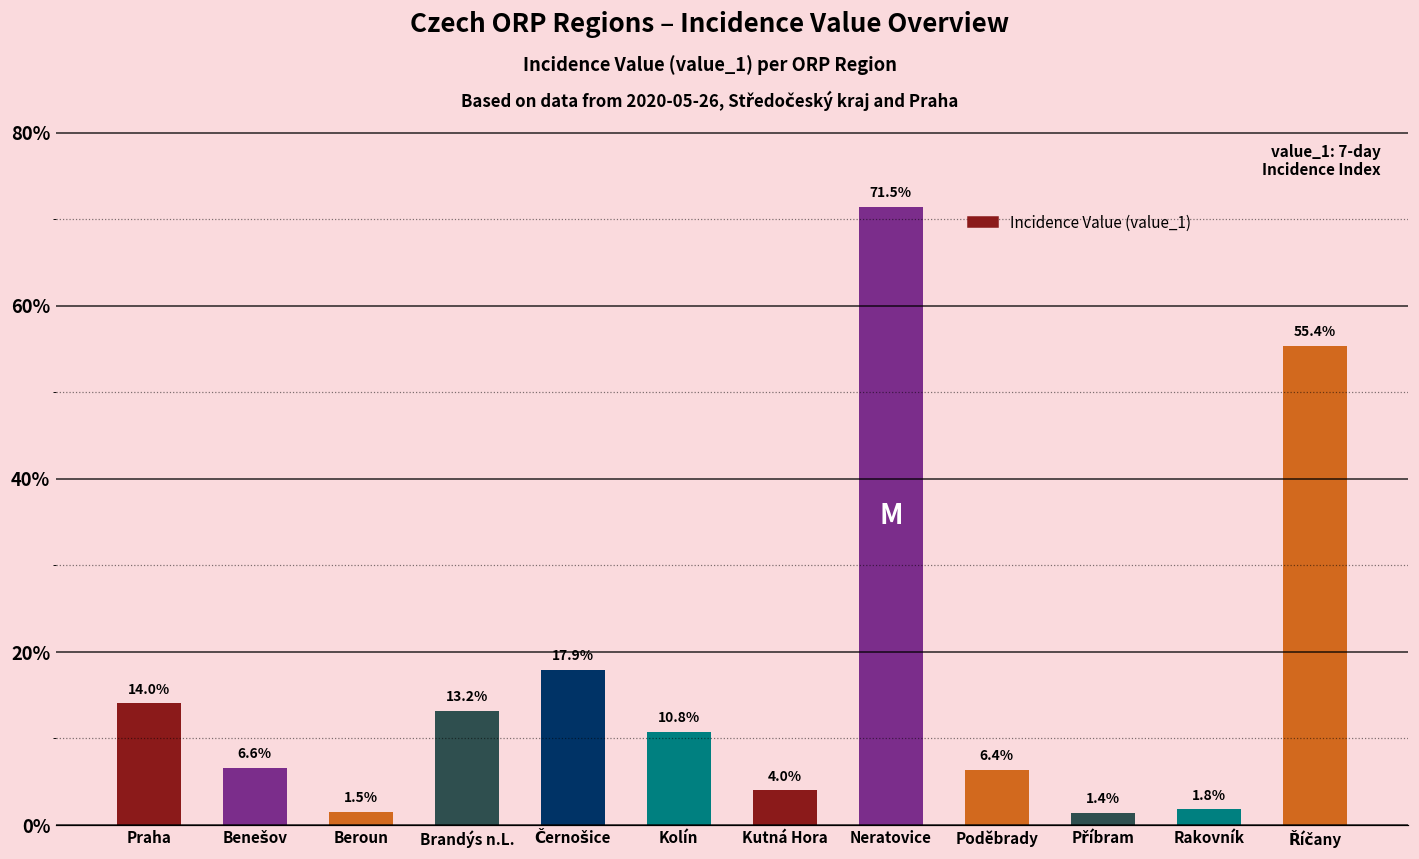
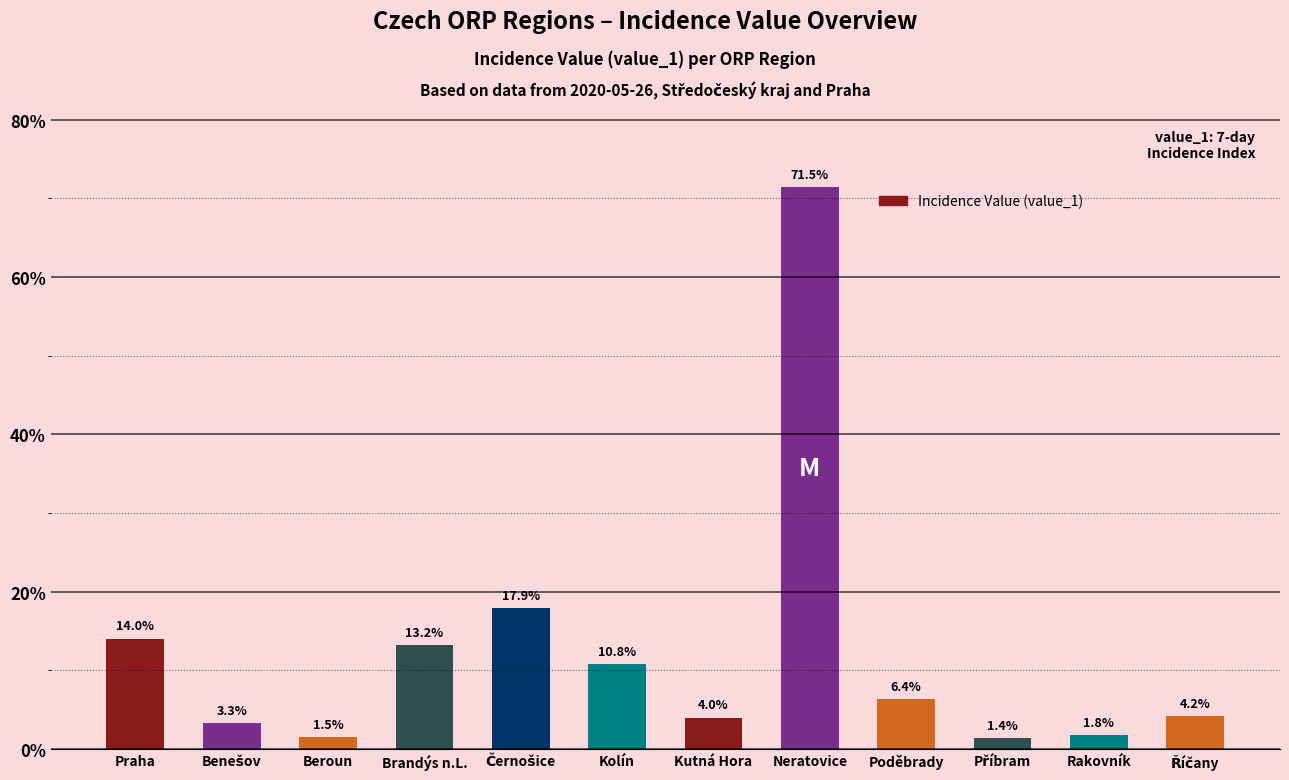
  {
    "Praha": "14.0%",
-   "Benešov": "6.6%",
+   "Benešov": "3.3%",
    "Beroun": "1.5%",
    "Brandýs n.L.": "13.2%",
    "Černošice": "17.9%",
    "Kolín": "10.8%",
    "Kutná Hora": "4.0%",
    "Neratovice": "71.5%",
    "Poděbrady": "6.4%",
    "Příbram": "1.4%",
    "Rakovník": "1.8%",
-   "Říčany": "55.4%"
+   "Říčany": "4.2%"
  }
